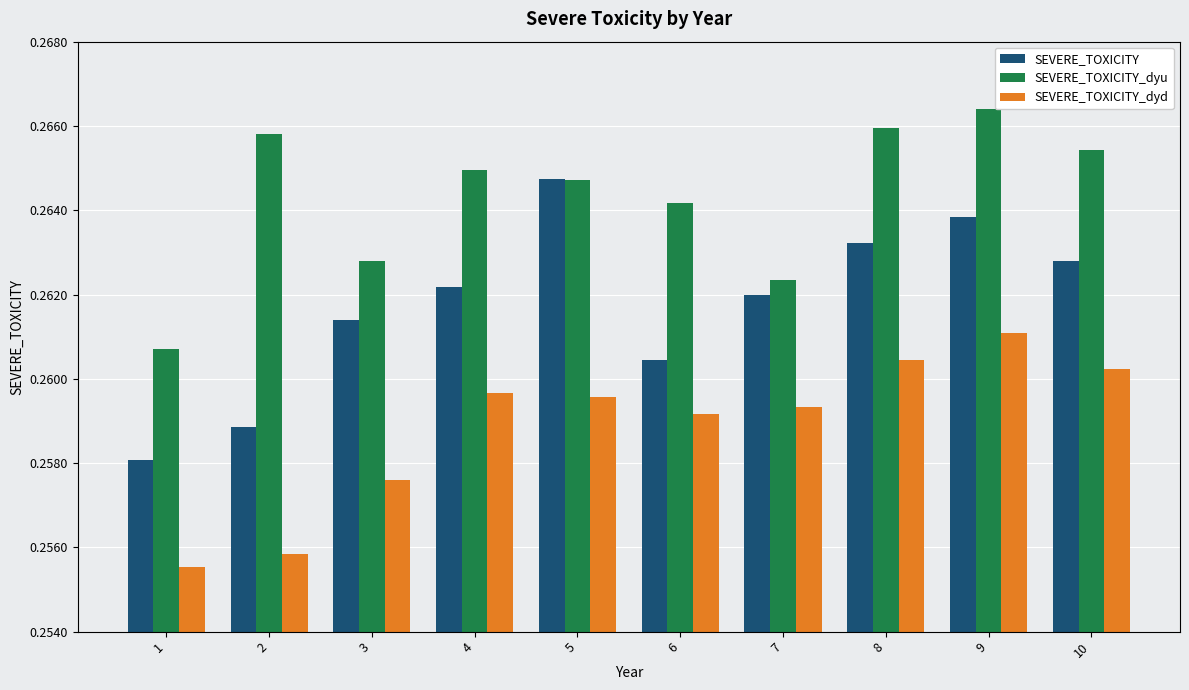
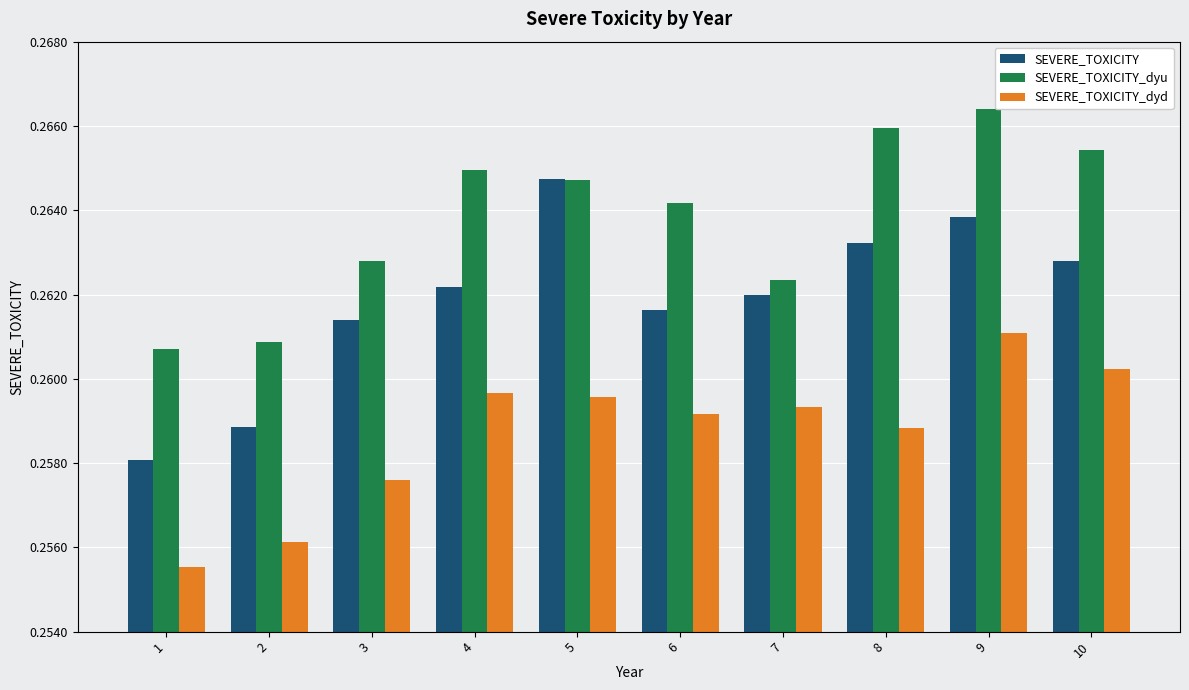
  {
    "SEVERE_TOXICITY": {
      "1": 0.2581,
      "2": 0.2589,
      "3": 0.2614,
      "4": 0.2622,
      "5": 0.2647,
-     "6": 0.2604,
+     "6": 0.2616,
      "7": 0.2620,
      "8": 0.2632,
      "9": 0.2638,
      "10": 0.2628
    },
    "SEVERE_TOXICITY_dyu": {
      "1": 0.2607,
-     "2": 0.2658,
+     "2": 0.2609,
      "3": 0.2628,
      "4": 0.2650,
      "5": 0.2647,
      "6": 0.2642,
      "7": 0.2624,
      "8": 0.2660,
      "9": 0.2664,
      "10": 0.2654
    },
    "SEVERE_TOXICITY_dyd": {
      "1": 0.2555,
-     "2": 0.2558,
+     "2": 0.2561,
      "3": 0.2576,
      "4": 0.2597,
      "5": 0.2596,
      "6": 0.2592,
      "7": 0.2593,
-     "8": 0.2605,
+     "8": 0.2588,
      "9": 0.2611,
      "10": 0.2602
    }
  }
